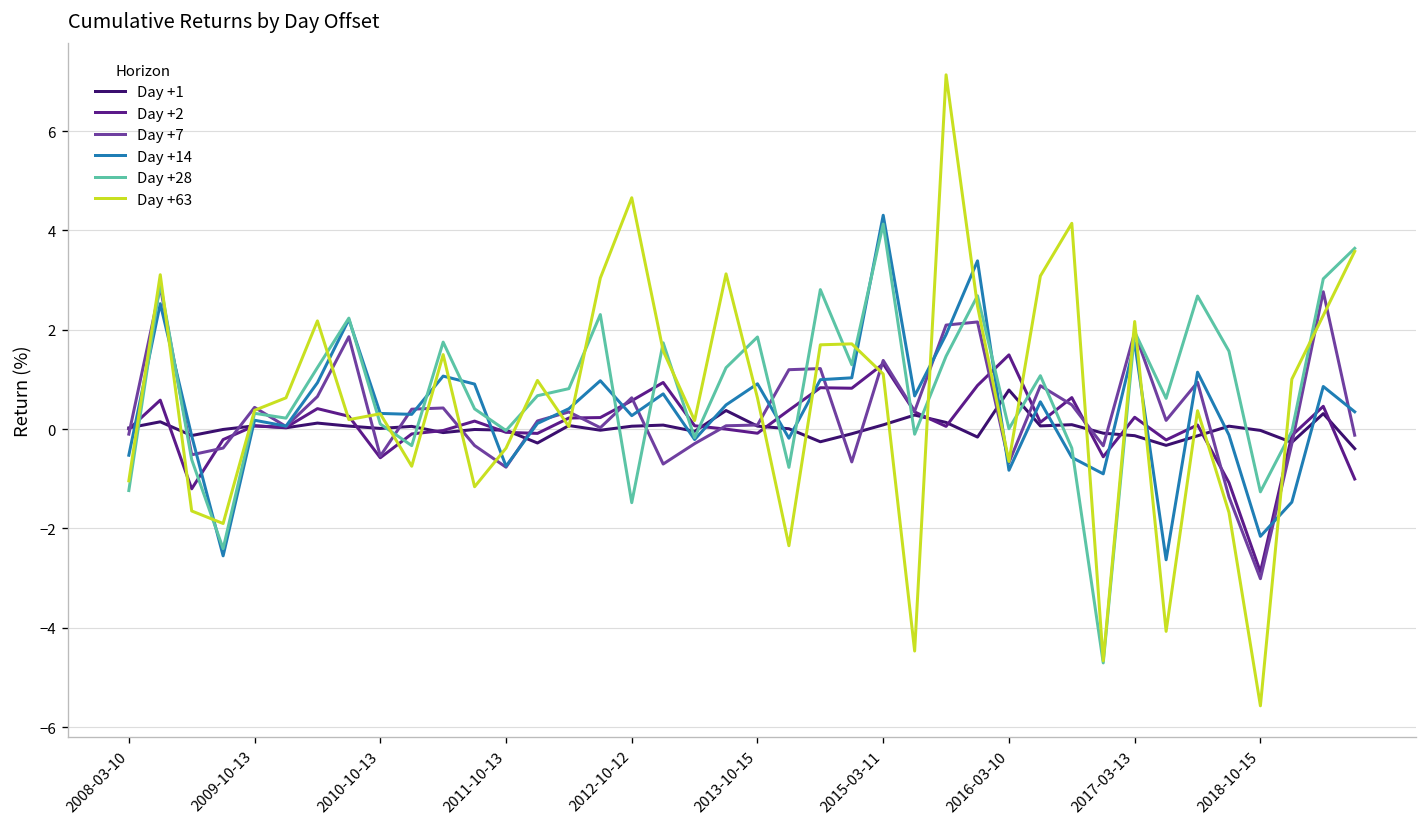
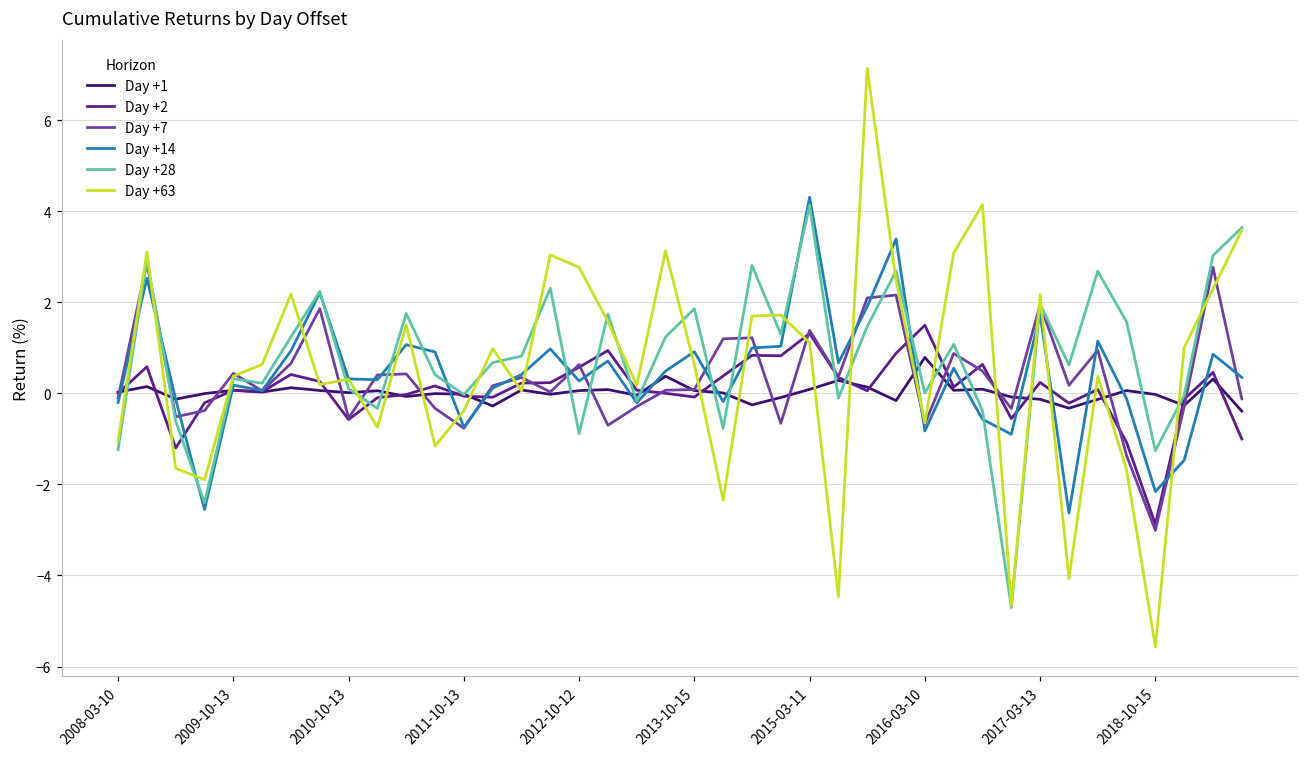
  {
    "Day +14": {
-     "2008-03-10": -0.5,
+     "2008-03-10": -0.2,
      "2009-10-13": 0.2,
      "2012-10-12": 0.3,
      "2013-10-15": 0.9,
      "2015-03-11": 4.3,
      "2016-03-10": -0.8,
      "2017-03-13": 1.7,
      "2018-10-15": -2.2
    },
    "Day +28": {
      "2008-03-10": -1.2,
      "2010-10-13": 0.1,
-     "2012-10-12": -1.5,
+     "2012-10-12": -0.9,
      "2013-10-15": 1.9,
      "2015-03-11": 4.1,
      "2016-03-10": 0.0,
      "2018-10-15": -1.3
    },
    "Day +63": {
      "2008-03-10": -1.0,
      "2011-10-13": -0.4,
-     "2012-10-12": 4.7,
+     "2012-10-12": 2.8,
      "2013-10-15": 0.6,
      "2015-03-11": 1.1,
      "2017-03-13": 2.2,
      "2018-10-15": -5.6
    }
  }
